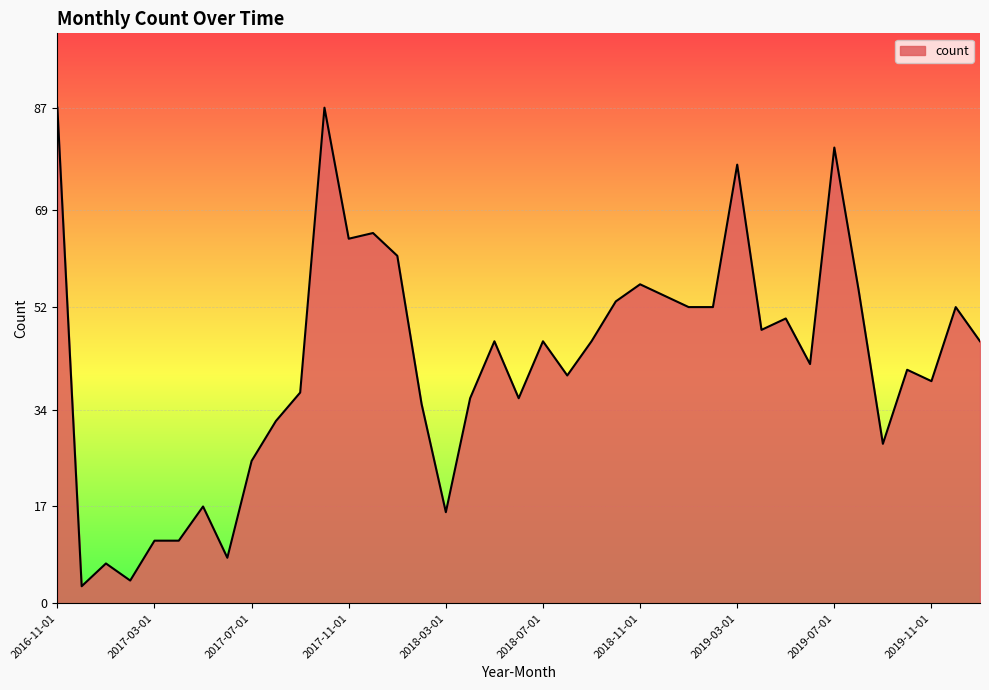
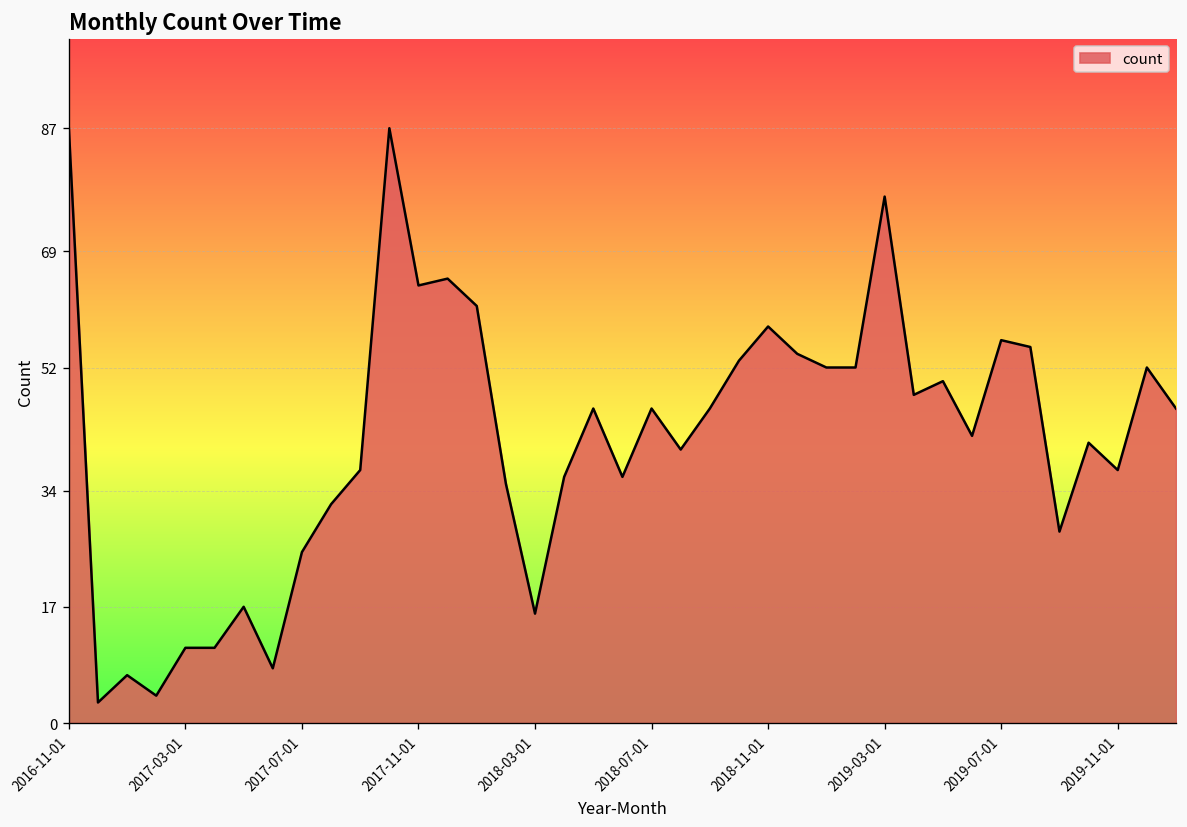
  {
    "2016-11-01": 87,
    "2017-03-01": 11,
    "2017-07-01": 25,
    "2017-11-01": 64,
    "2018-03-01": 16,
    "2018-07-01": 46,
-   "2018-11-01": 56,
+   "2018-11-01": 58,
    "2019-03-01": 77,
-   "2019-07-01": 80,
-   "2019-11-01": 39
+   "2019-07-01": 56,
+   "2019-11-01": 37
  }
